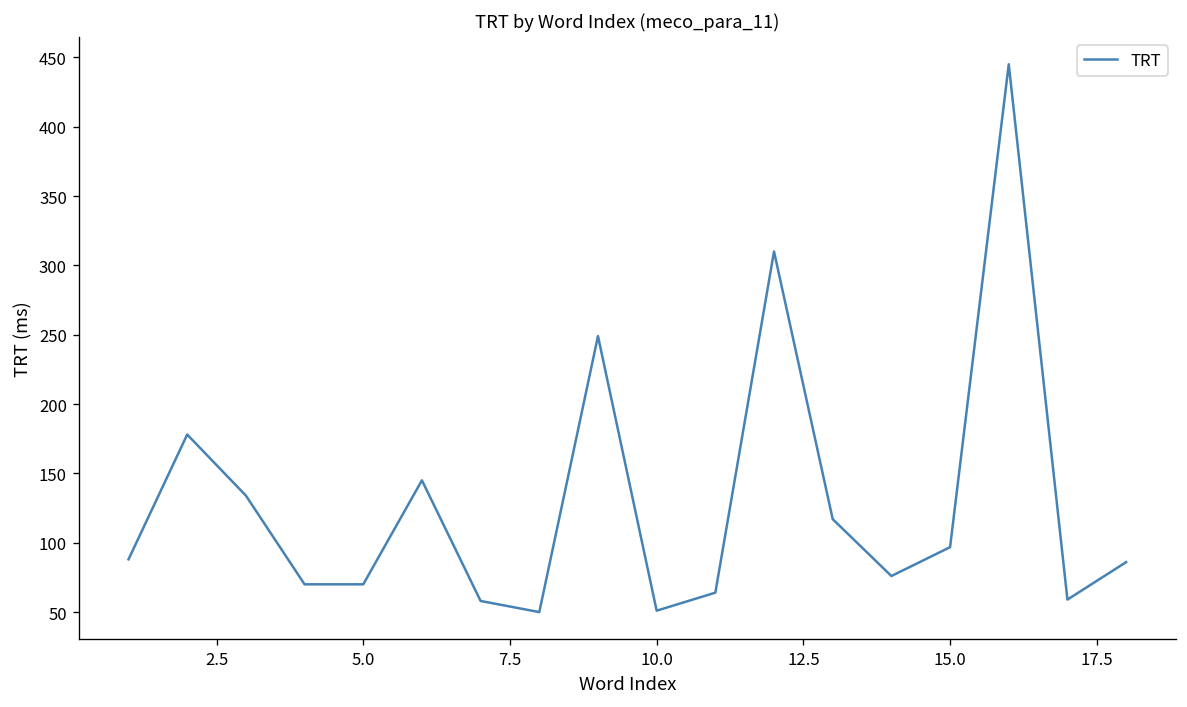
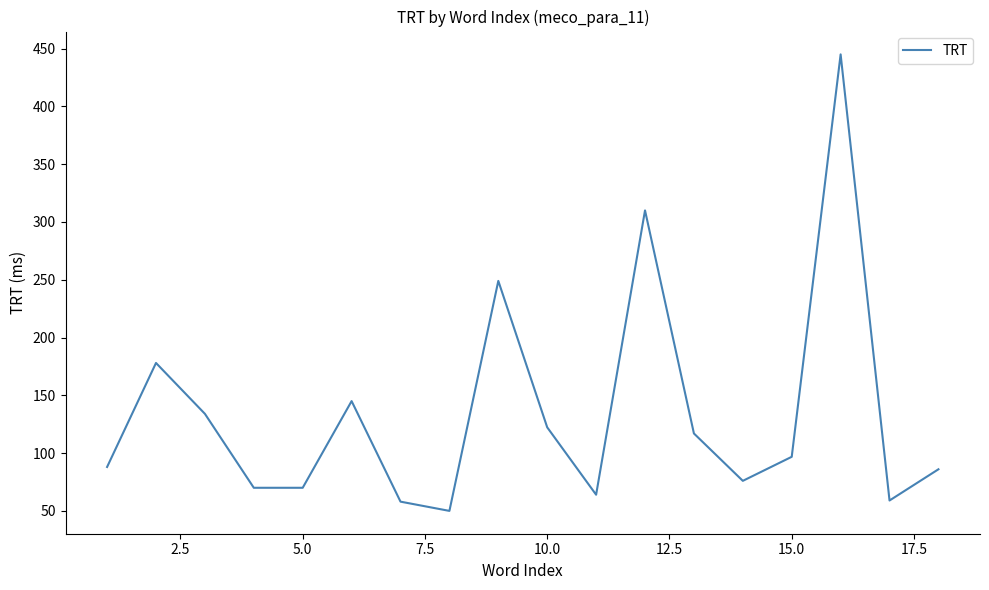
  {
    "5.0": 70,
-   "10.0": 51,
+   "10.0": 122,
    "15.0": 97
  }
